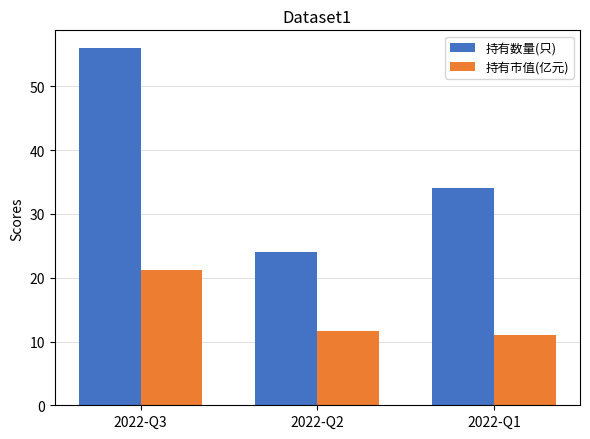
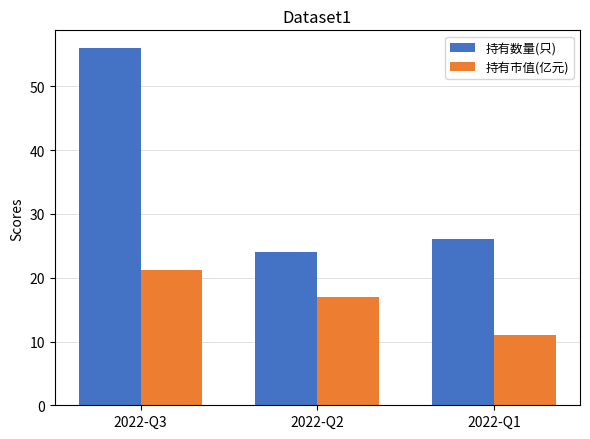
  {
    "持有数量(只)": {
      "2022-Q3": 56,
      "2022-Q2": 24,
-     "2022-Q1": 34
+     "2022-Q1": 26
    },
    "持有市值(亿元)": {
      "2022-Q3": 21,
-     "2022-Q2": 12,
+     "2022-Q2": 17,
      "2022-Q1": 11
    }
  }
